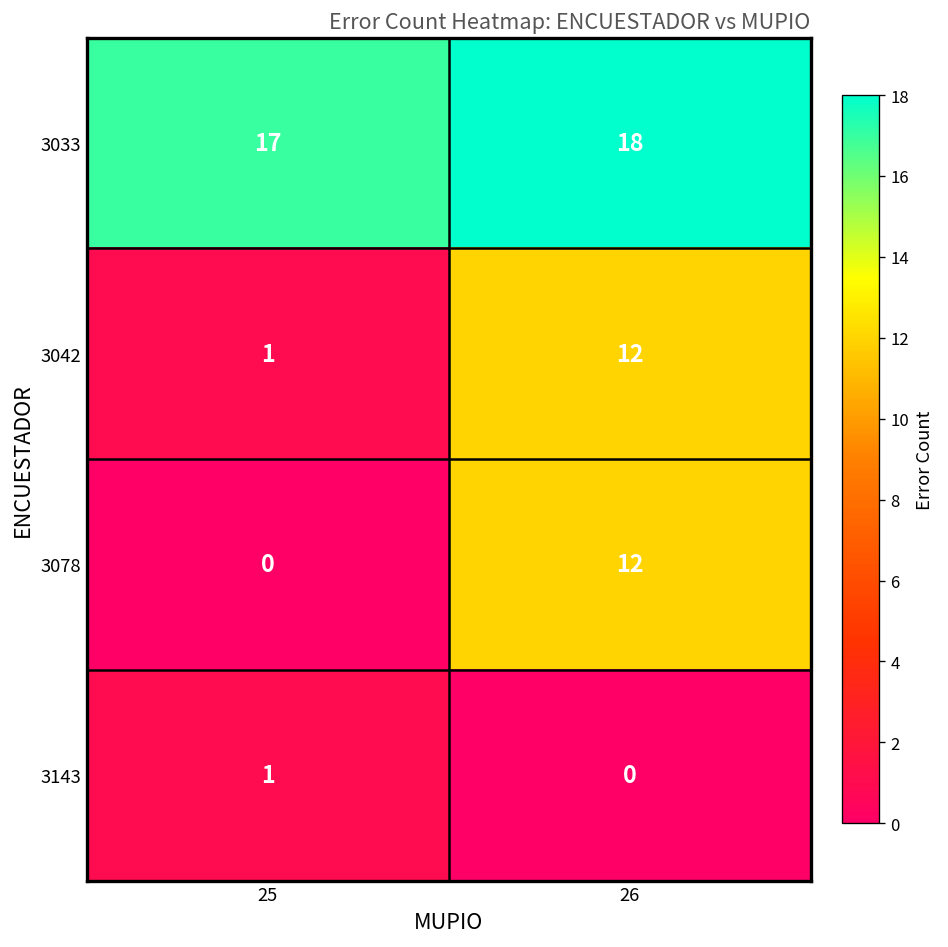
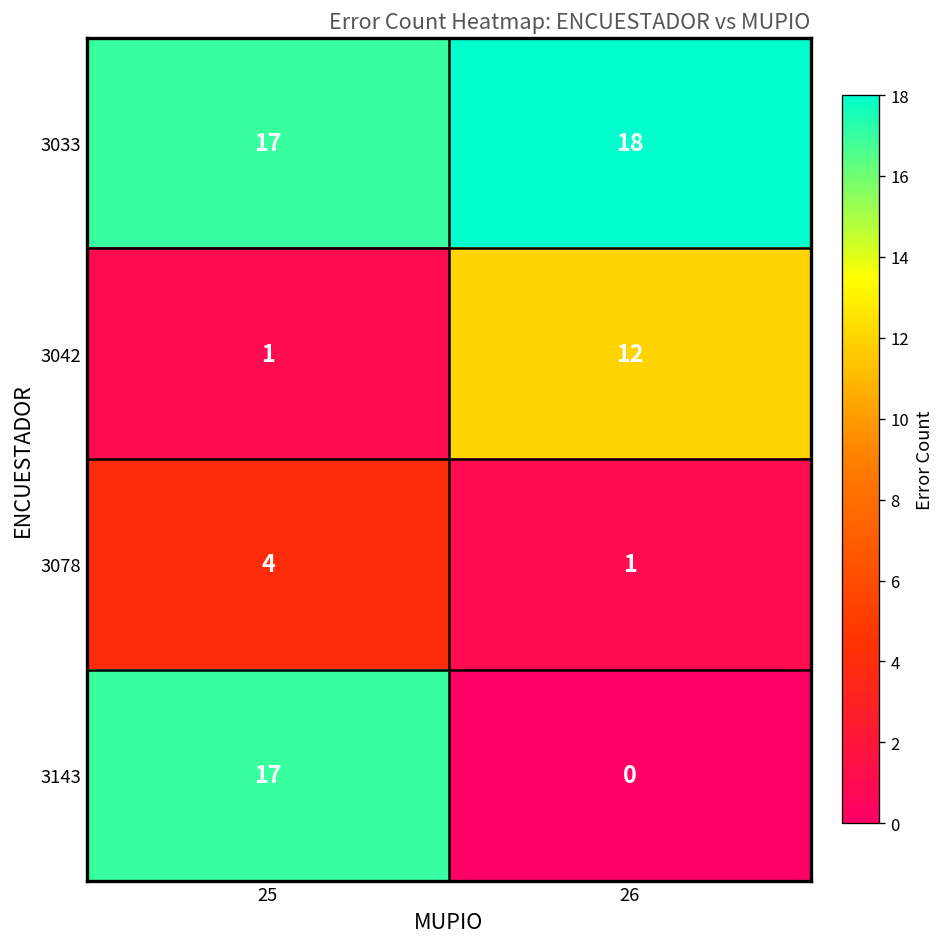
  {
    "3033": {
      "25": 17,
      "26": 18
    },
    "3042": {
      "25": 1,
      "26": 12
    },
    "3078": {
-     "25": 0,
-     "26": 12
+     "25": 4,
+     "26": 1
    },
    "3143": {
-     "25": 1,
+     "25": 17,
      "26": 0
    }
  }
